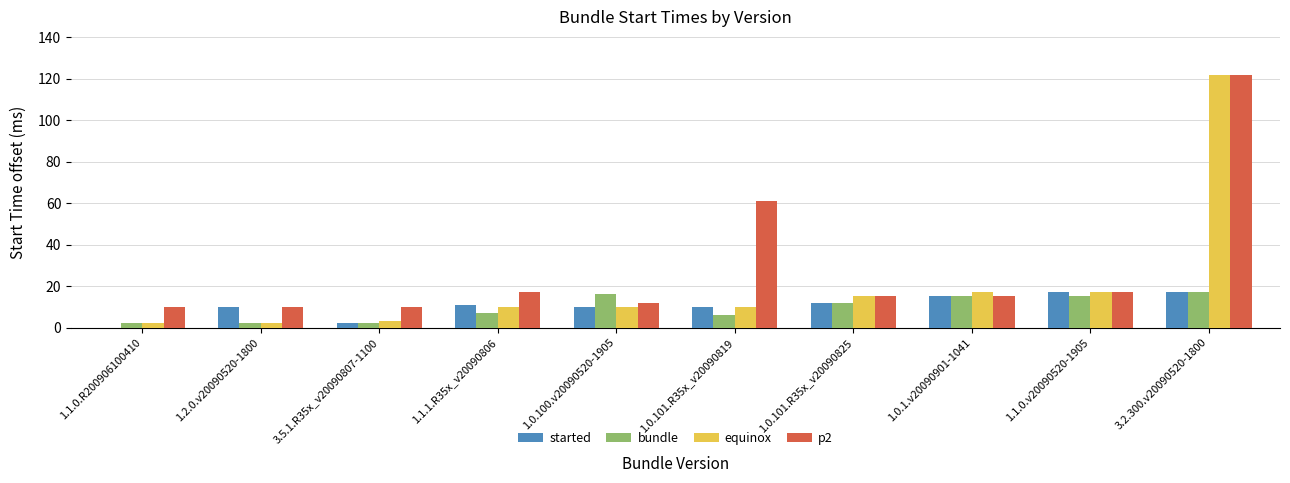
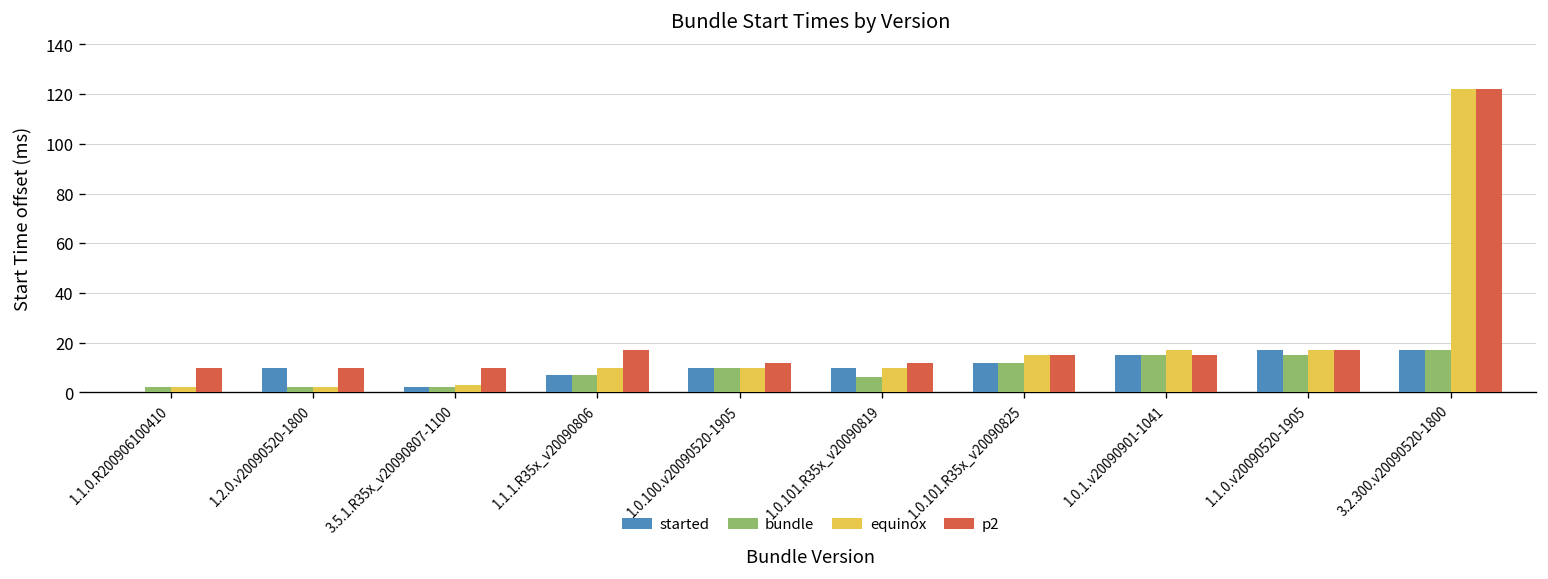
  {
    "started": {
      "1.1.0.R200906100410": 0,
      "1.2.0.v20090520-1800": 10,
      "3.5.1.R35x_v20090807-1100": 2,
-     "1.1.1.R35x_v20090806": 11,
+     "1.1.1.R35x_v20090806": 7,
      "1.0.100.v20090520-1905": 10,
      "1.0.101.R35x_v20090819": 10,
      "1.0.101.R35x_v20090825": 12,
      "1.0.1.v20090901-1041": 15,
      "1.1.0.v20090520-1905": 17,
      "3.2.300.v20090520-1800": 17
    },
    "bundle": {
      "1.1.0.R200906100410": 2,
      "1.2.0.v20090520-1800": 2,
      "3.5.1.R35x_v20090807-1100": 2,
      "1.1.1.R35x_v20090806": 7,
-     "1.0.100.v20090520-1905": 16,
+     "1.0.100.v20090520-1905": 10,
      "1.0.101.R35x_v20090819": 6,
      "1.0.101.R35x_v20090825": 12,
      "1.0.1.v20090901-1041": 15,
      "1.1.0.v20090520-1905": 15,
      "3.2.300.v20090520-1800": 17
    },
    "equinox": {
      "1.1.0.R200906100410": 2,
      "1.2.0.v20090520-1800": 2,
      "3.5.1.R35x_v20090807-1100": 3,
      "1.1.1.R35x_v20090806": 10,
      "1.0.100.v20090520-1905": 10,
      "1.0.101.R35x_v20090819": 10,
      "1.0.101.R35x_v20090825": 15,
      "1.0.1.v20090901-1041": 17,
      "1.1.0.v20090520-1905": 17,
      "3.2.300.v20090520-1800": 122
    },
    "p2": {
      "1.1.0.R200906100410": 10,
      "1.2.0.v20090520-1800": 10,
      "3.5.1.R35x_v20090807-1100": 10,
      "1.1.1.R35x_v20090806": 17,
      "1.0.100.v20090520-1905": 12,
-     "1.0.101.R35x_v20090819": 61,
+     "1.0.101.R35x_v20090819": 12,
      "1.0.101.R35x_v20090825": 15,
      "1.0.1.v20090901-1041": 15,
      "1.1.0.v20090520-1905": 17,
      "3.2.300.v20090520-1800": 122
    }
  }
